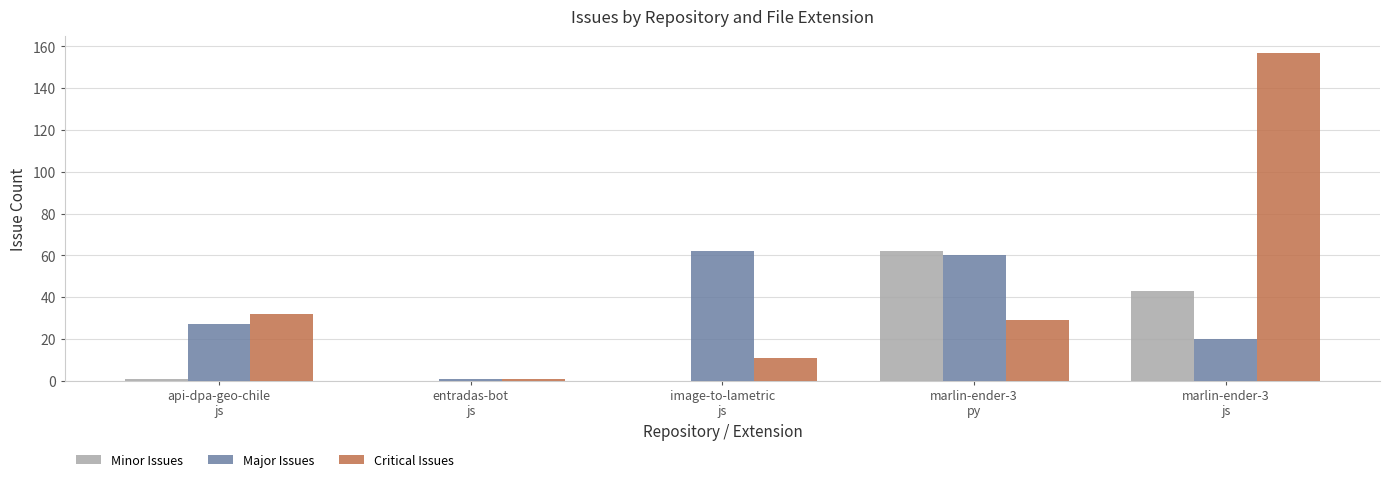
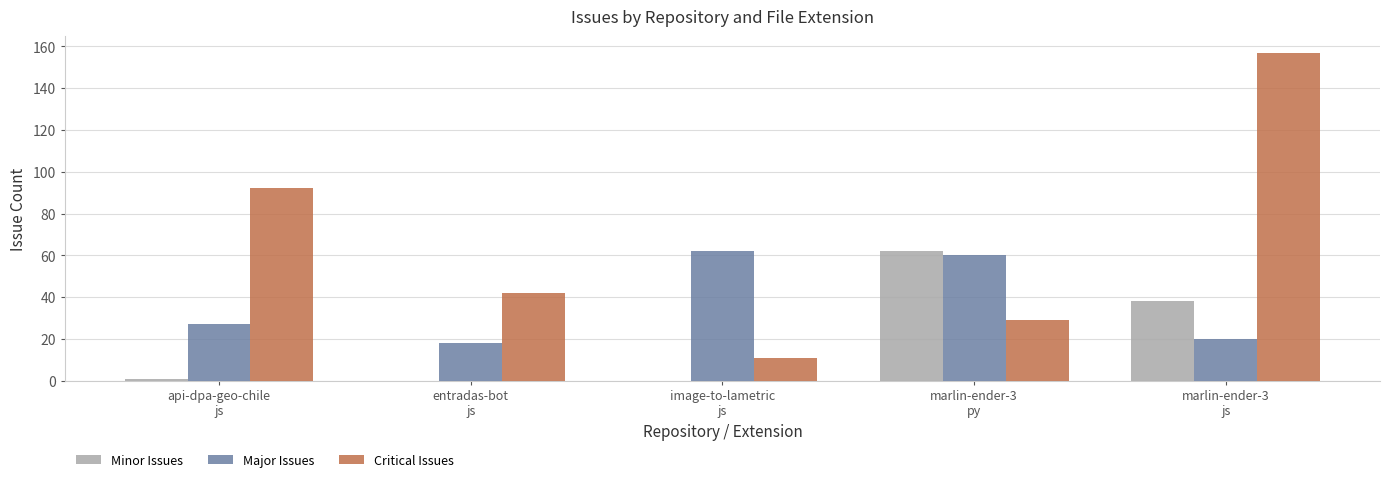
  {
    "Minor Issues": {
      "entradas-bot js": 0,
      "image-to-lametric js": 0,
      "marlin-ender-3 py": 62,
-     "marlin-ender-3 js": 43
+     "marlin-ender-3 js": 38
    },
    "Major Issues": {
      "api-dpa-geo-chile js": 27,
-     "entradas-bot js": 1,
+     "entradas-bot js": 18,
      "image-to-lametric js": 62,
      "marlin-ender-3 py": 60,
      "marlin-ender-3 js": 20
    },
    "Critical Issues": {
-     "api-dpa-geo-chile js": 32,
-     "entradas-bot js": 1,
+     "api-dpa-geo-chile js": 92,
+     "entradas-bot js": 42,
      "image-to-lametric js": 11,
      "marlin-ender-3 py": 29,
      "marlin-ender-3 js": 157
    }
  }
